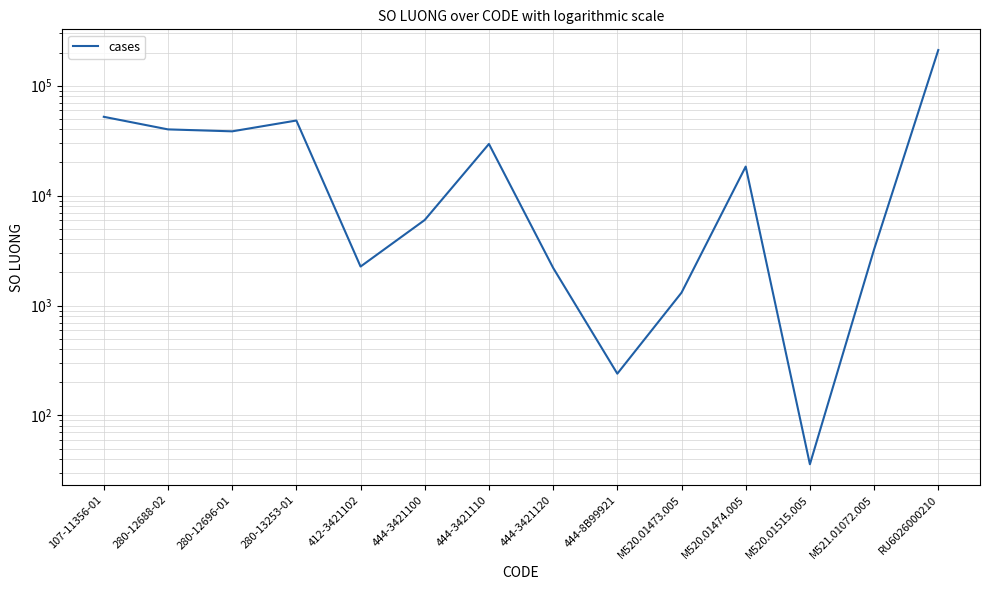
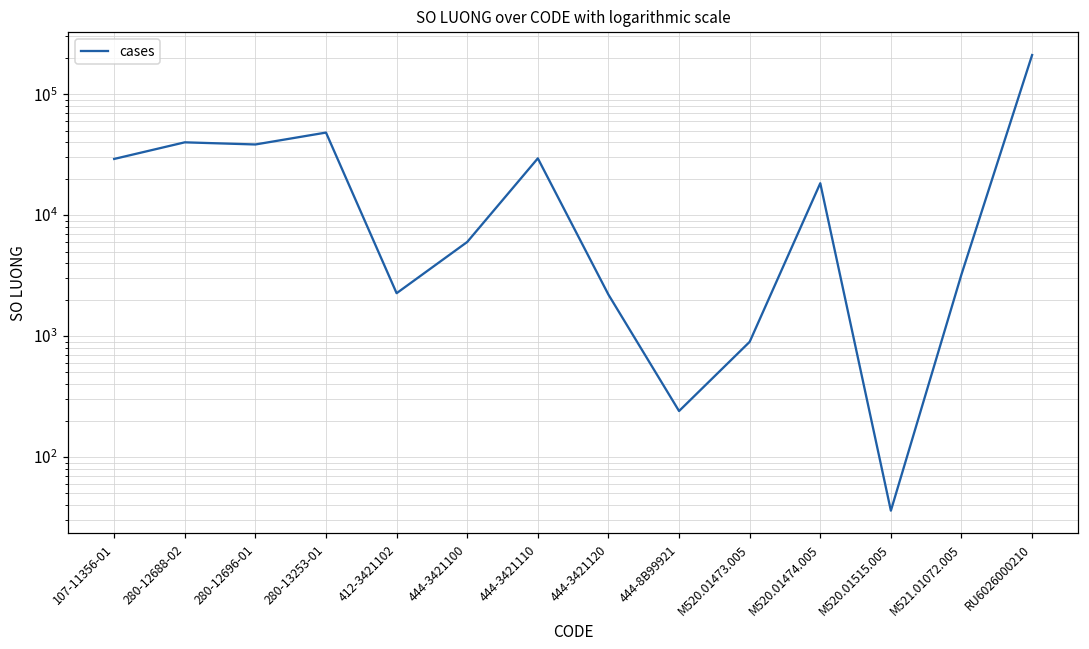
  {
-   "107-11356-01": 50000,
+   "107-11356-01": 29000,
    "280-12688-02": 40000,
    "280-12696-01": 38000,
    "280-13253-01": 50000,
    "412-3421102": 2300,
    "444-3421100": 6000,
    "444-3421110": 29000,
    "444-3421120": 2200,
    "444-8B99921": 240,
-   "M520.01473.005": 1300,
+   "M520.01473.005": 900,
    "M520.01474.005": 18000,
    "M520.01515.005": 36,
    "M521.01072.005": 3200,
    "RU6026000210": 210000
  }
